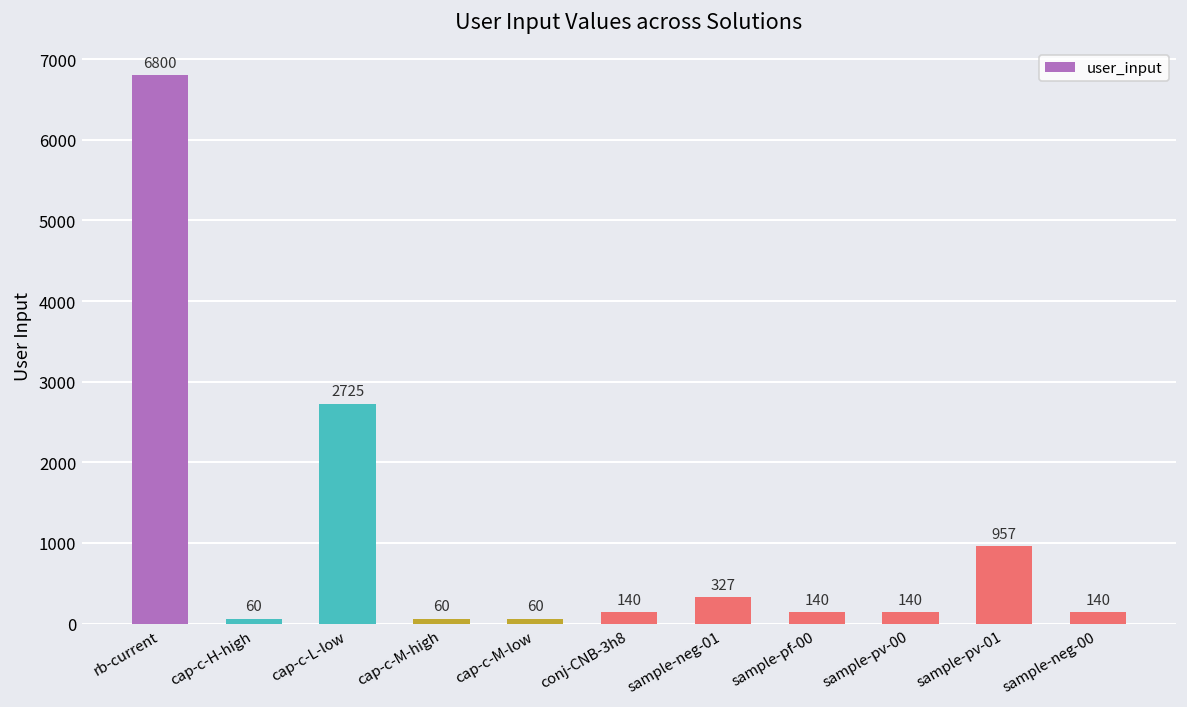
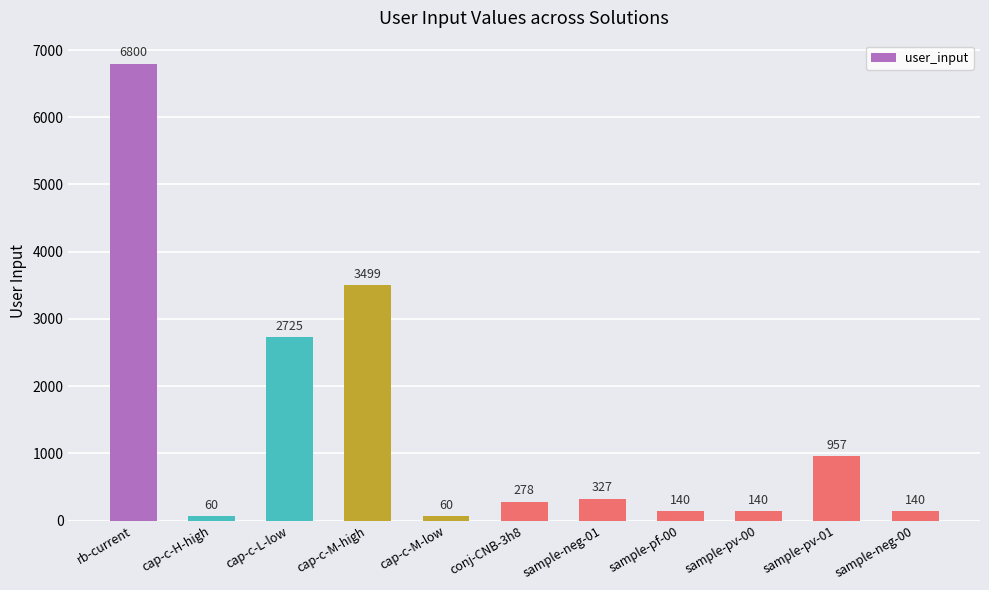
  {
    "rb-current": 6800,
    "cap-c-H-high": 60,
-   "cap-c-M-high": 60,
+   "cap-c-M-high": 3499,
    "cap-c-M-low": 60,
-   "conj-CNB-3h8": 140,
+   "conj-CNB-3h8": 278,
    "sample-neg-01": 327,
    "sample-pf-00": 140,
    "sample-pv-00": 140,
    "sample-neg-00": 140
  }
